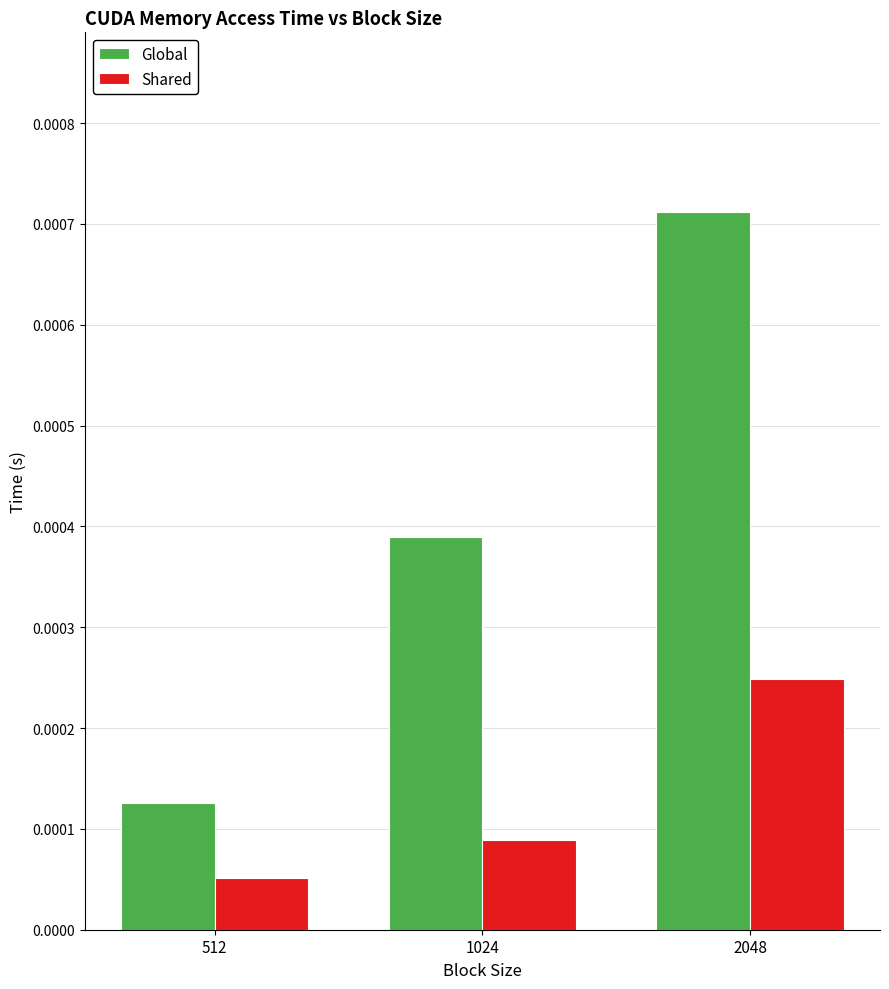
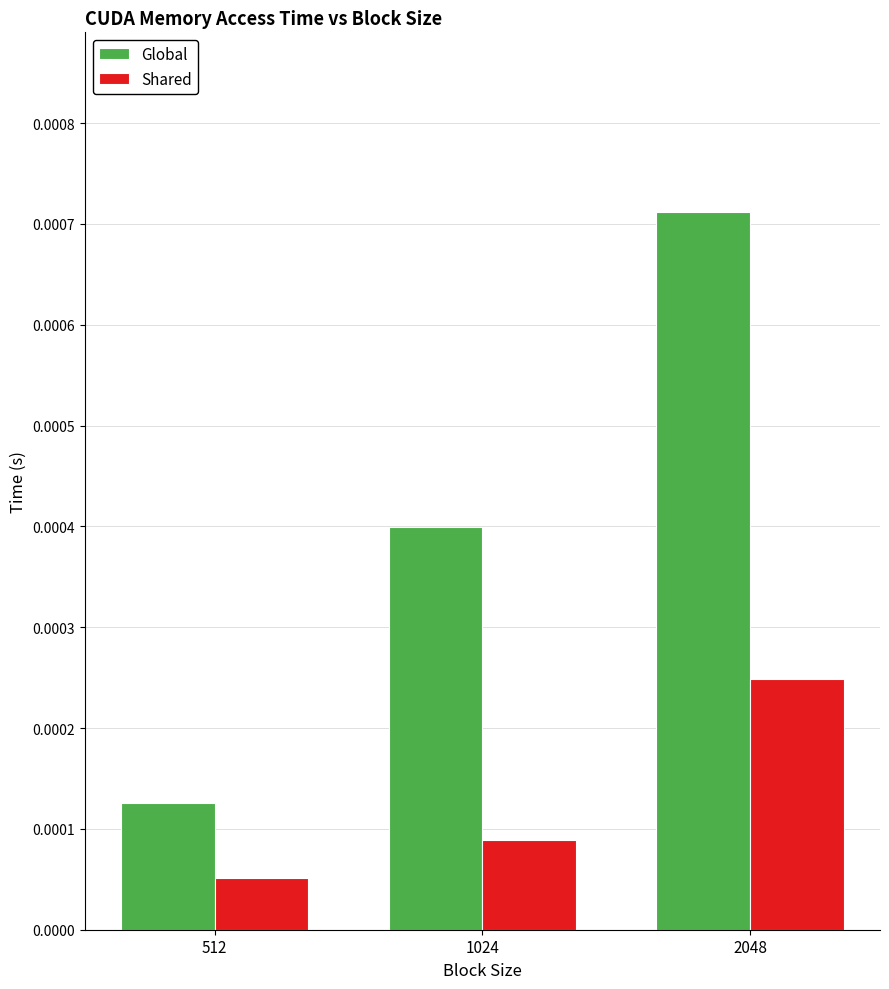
  {
    "Global": {
      "512": 0.000126,
-     "1024": 0.000389,
+     "1024": 0.000399,
      "2048": 0.000712
    },
    "Shared": {
      "512": 0.000051,
      "1024": 0.000089,
      "2048": 0.000249
    }
  }
